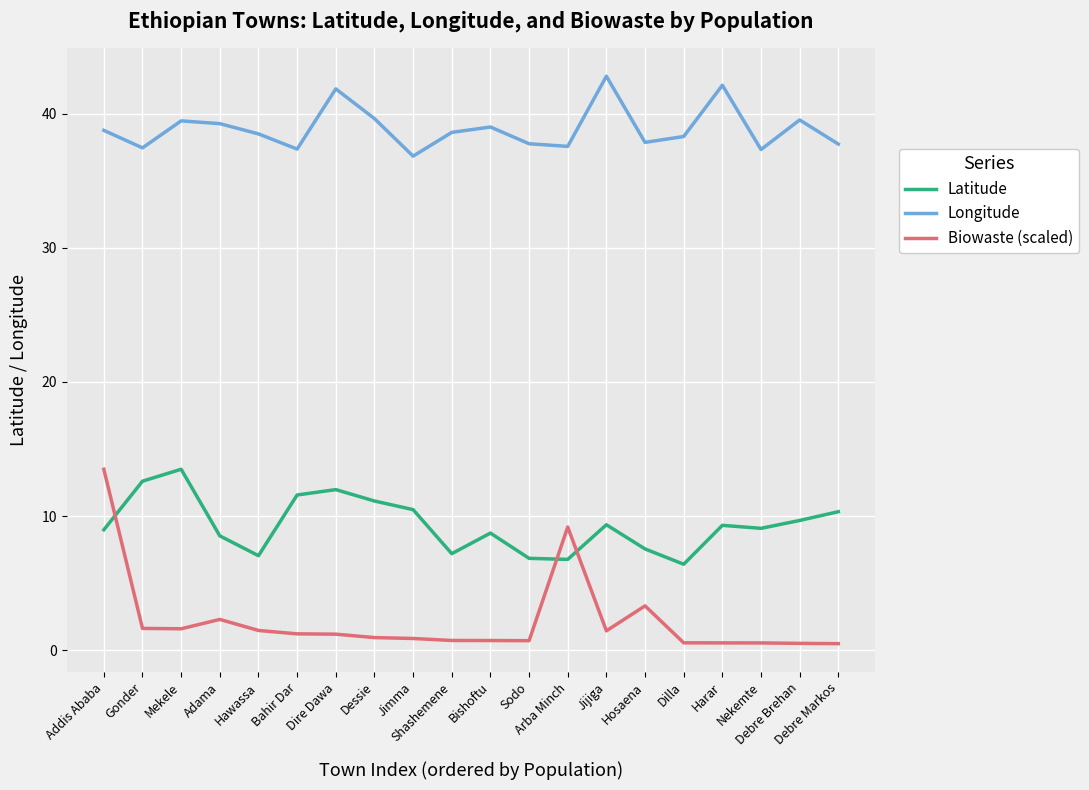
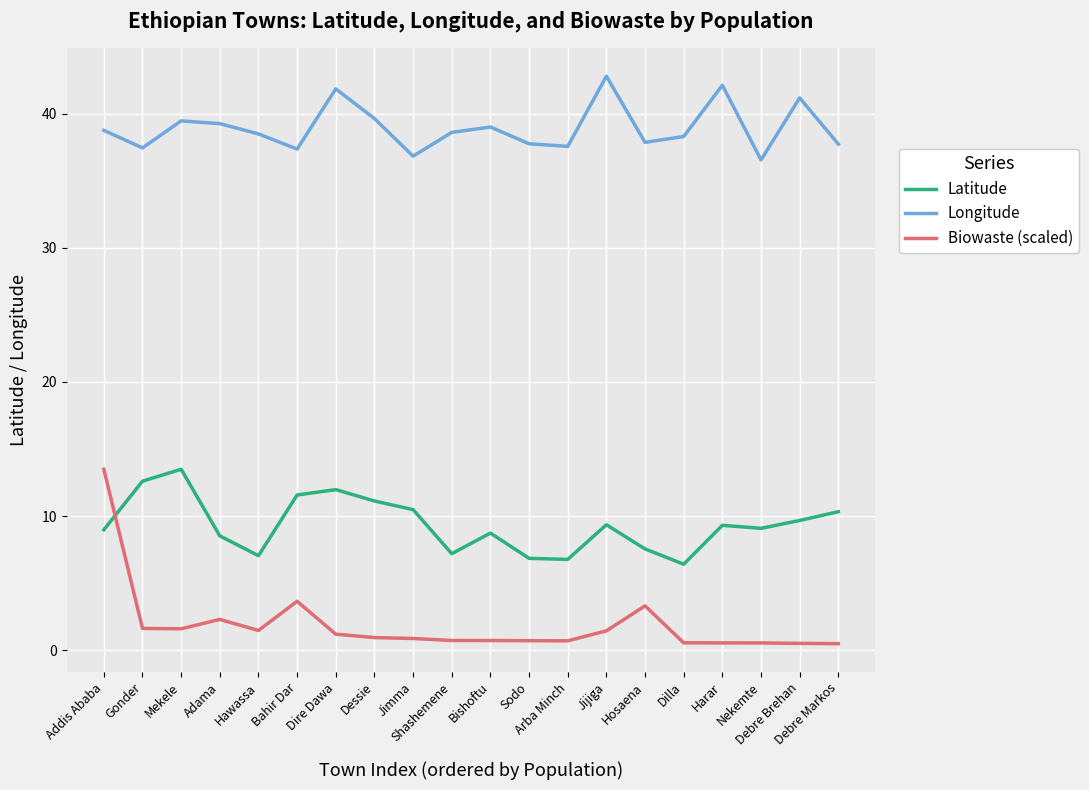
  {
    "Latitude": {
      "Addis Ababa": 9.0,
      "Gonder": 12.6,
      "Mekele": 13.5,
      "Adama": 8.5,
      "Hawassa": 7.1,
      "Bahir Dar": 11.6,
      "Dire Dawa": 12.0,
      "Dessie": 11.1,
      "Jimma": 10.5,
      "Shashemene": 7.2,
      "Bishoftu": 8.7,
      "Sodo": 6.9,
      "Arba Minch": 6.8,
      "Jijiga": 9.4,
      "Hosaena": 7.6,
      "Dilla": 6.4,
      "Harar": 9.3,
      "Nekemte": 9.1,
      "Debre Brehan": 9.7,
      "Debre Markos": 10.3
    },
    "Longitude": {
      "Addis Ababa": 38.8,
      "Gonder": 37.5,
      "Mekele": 39.5,
      "Adama": 39.3,
      "Hawassa": 38.5,
      "Bahir Dar": 37.4,
      "Dire Dawa": 41.9,
      "Dessie": 39.6,
      "Jimma": 36.8,
      "Shashemene": 38.6,
      "Bishoftu": 39.0,
      "Sodo": 37.8,
      "Arba Minch": 37.6,
      "Jijiga": 42.8,
      "Hosaena": 37.9,
      "Dilla": 38.3,
      "Harar": 42.1,
-     "Nekemte": 37.3,
-     "Debre Brehan": 39.5,
+     "Nekemte": 36.6,
+     "Debre Brehan": 41.2,
      "Debre Markos": 37.7
    },
    "Biowaste (scaled)": {
      "Addis Ababa": 13.5,
      "Gonder": 1.6,
      "Mekele": 1.6,
      "Adama": 2.3,
      "Hawassa": 1.5,
-     "Bahir Dar": 1.2,
+     "Bahir Dar": 3.7,
      "Dire Dawa": 1.2,
      "Dessie": 0.9,
      "Jimma": 0.9,
      "Shashemene": 0.7,
      "Bishoftu": 0.7,
      "Sodo": 0.7,
-     "Arba Minch": 9.2,
+     "Arba Minch": 0.7,
      "Jijiga": 1.4,
      "Hosaena": 3.3,
      "Dilla": 0.6,
      "Harar": 0.5,
      "Nekemte": 0.5,
      "Debre Brehan": 0.5,
      "Debre Markos": 0.5
    }
  }
